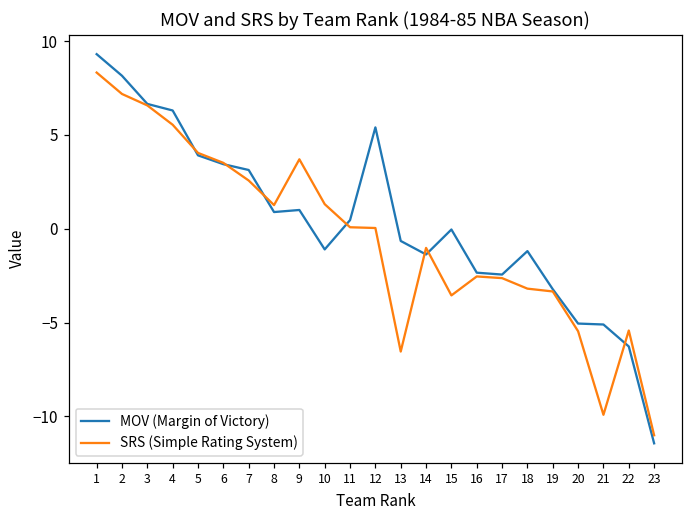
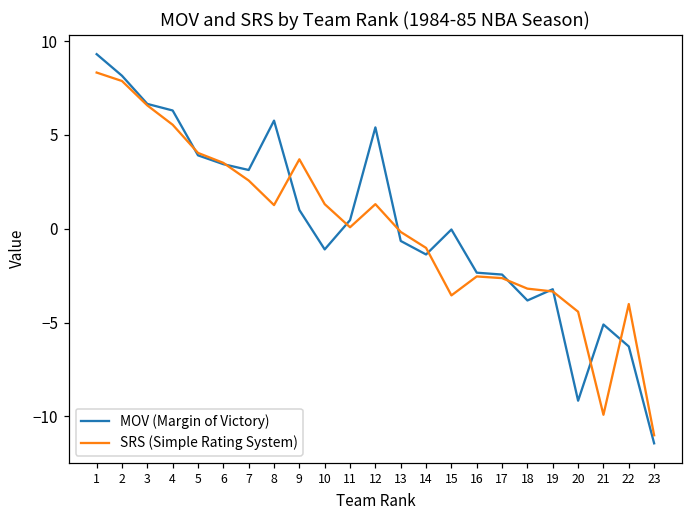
  {
    "MOV (Margin of Victory)": {
      "1": 9.3,
      "2": 8.2,
      "4": 6.3,
      "7": 3.1,
-     "8": 0.9,
+     "8": 5.8,
      "9": 1.0,
      "10": -1.1,
      "11": 0.5,
      "12": 5.4,
      "13": -0.7,
      "14": -1.4,
      "15": 0.0,
      "16": -2.3,
      "17": -2.4,
-     "18": -1.2,
-     "20": -5.1,
+     "18": -3.8,
+     "20": -9.2,
      "21": -5.1,
      "22": -6.3,
      "23": -11.4
    },
    "SRS (Simple Rating System)": {
      "1": 8.3,
-     "2": 7.2,
+     "2": 7.9,
      "4": 5.5,
      "7": 2.6,
      "8": 1.3,
      "9": 3.7,
      "10": 1.3,
      "11": 0.1,
-     "12": 0.0,
-     "13": -6.5,
+     "12": 1.3,
+     "13": -0.2,
      "14": -1.0,
      "15": -3.6,
      "16": -2.5,
      "17": -2.6,
      "18": -3.2,
-     "20": -5.5,
+     "20": -4.4,
      "21": -9.9,
-     "22": -5.4,
+     "22": -4.0,
      "23": -11.0
    }
  }
